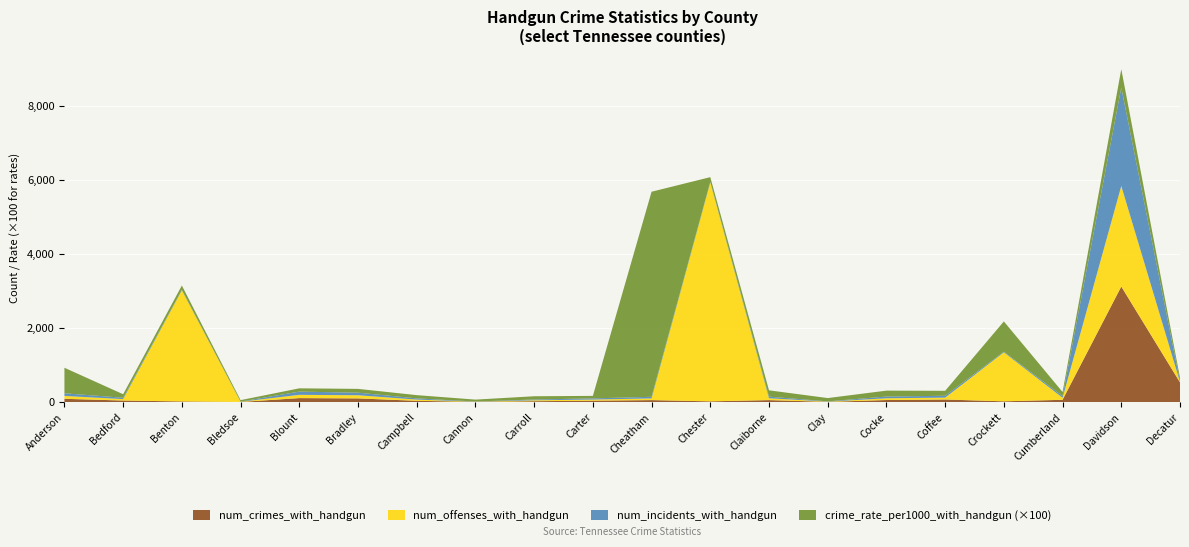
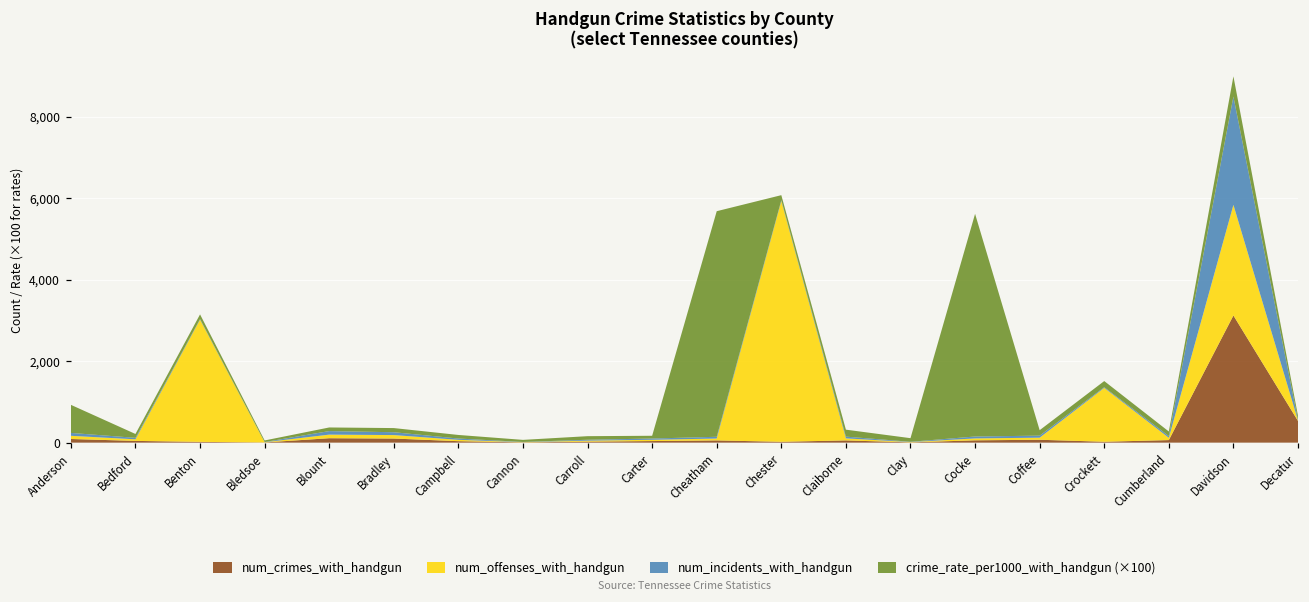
  {
    "num_crimes_with_handgun": {
      "Anderson": "100",
      "Blount": "100",
      "Bradley": "100",
      "Davidson": "3,100"
    },
    "num_offenses_with_handgun": {
      "Anderson": "100",
      "Blount": "100",
      "Bradley": "100",
      "Davidson": "2,700"
    },
    "num_incidents_with_handgun": {
      "Anderson": "100",
      "Blount": "100",
      "Bradley": "100",
      "Davidson": "2,700"
    },
    "crime_rate_per1000_with_handgun (×100)": {
      "Anderson": "700",
      "Bedford": "100",
      "Benton": "100",
      "Blount": "100",
      "Bradley": "100",
      "Campbell": "100",
      "Carroll": "100",
      "Cheatham": "5,500",
      "Chester": "100",
      "Claiborne": "200",
      "Clay": "100",
-     "Cocke": "200",
+     "Cocke": "5,500",
      "Coffee": "100",
-     "Crockett": "800",
+     "Crockett": "200",
      "Cumberland": "100",
      "Davidson": "500",
      "Decatur": "100"
    }
  }
